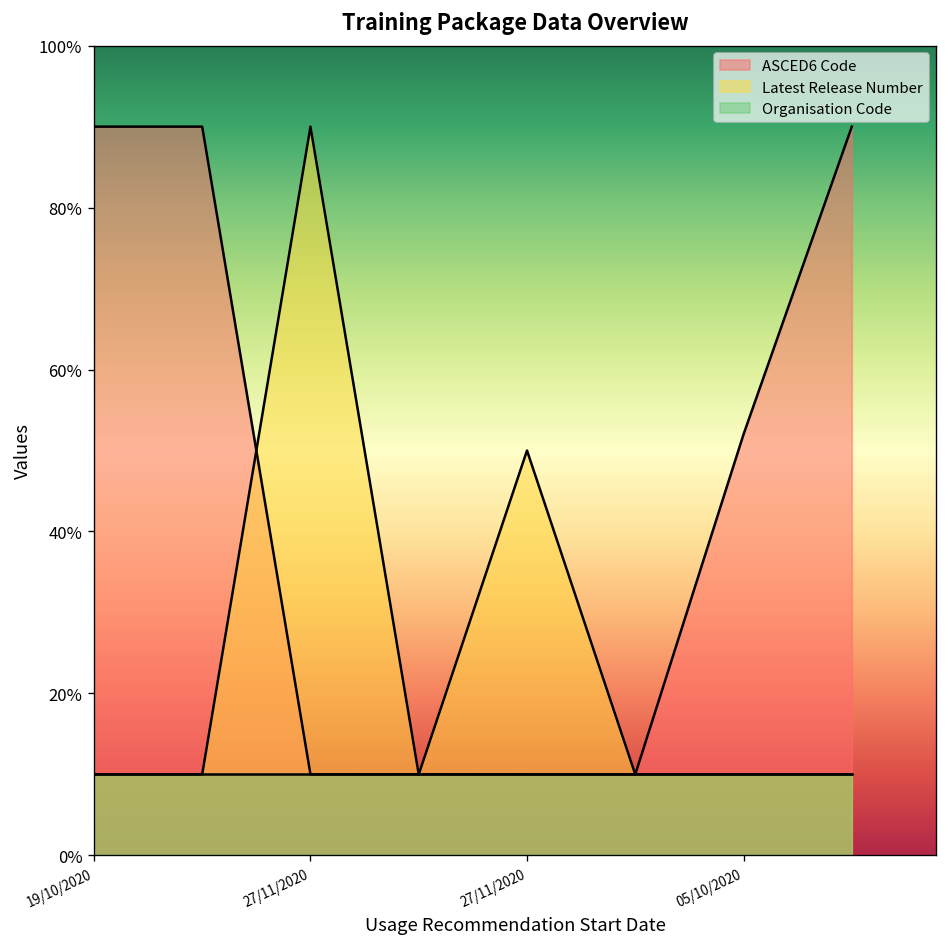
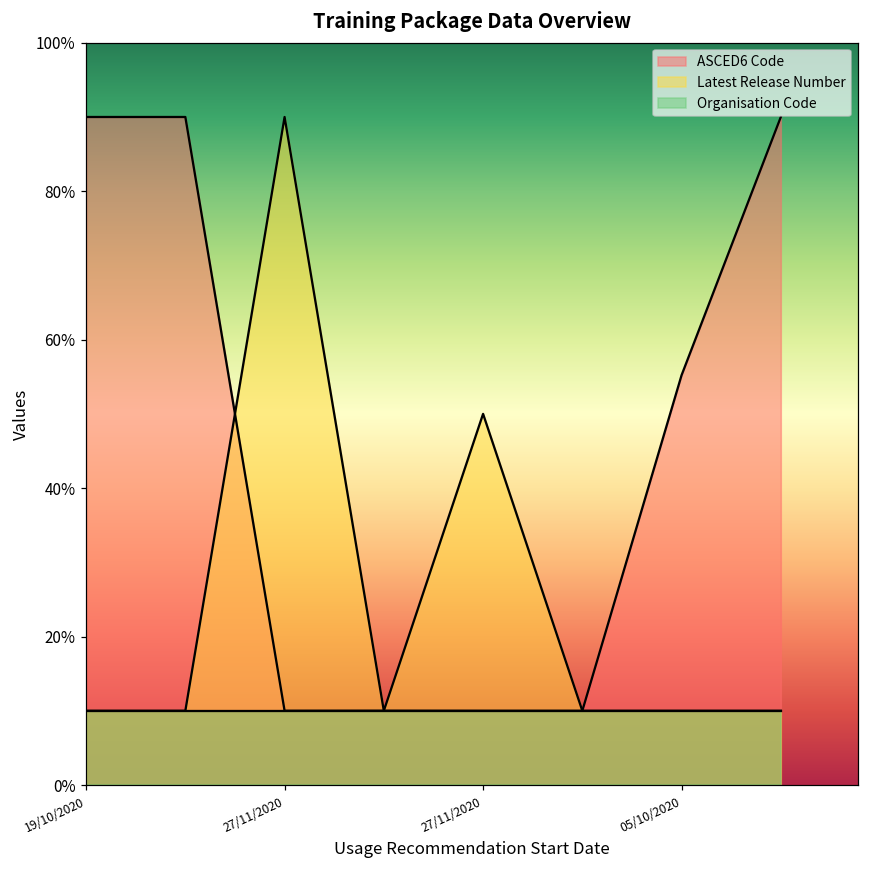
  {
    "ASCED6 Code": {
      "19/10/2020": "90%",
-     "05/10/2020": "52%"
+     "05/10/2020": "55%"
    }
  }
